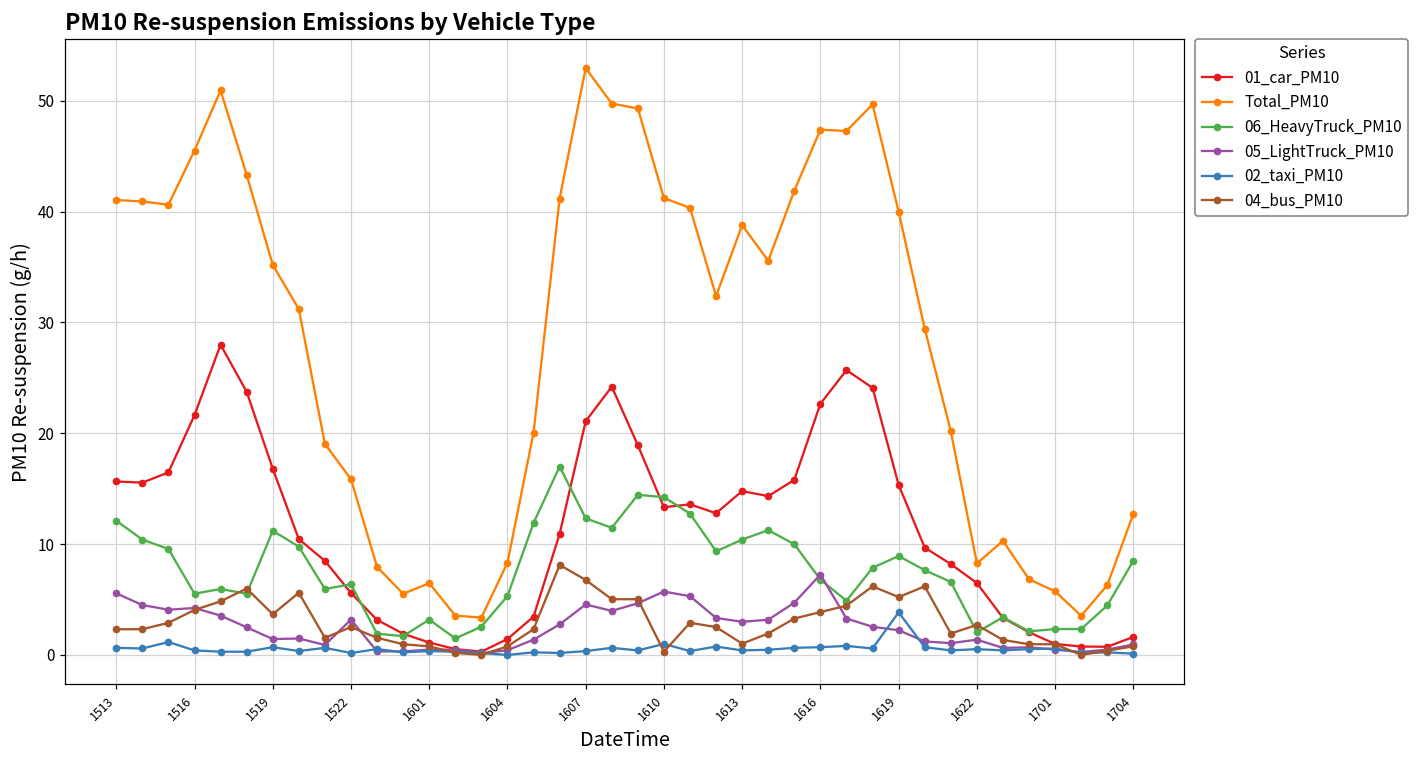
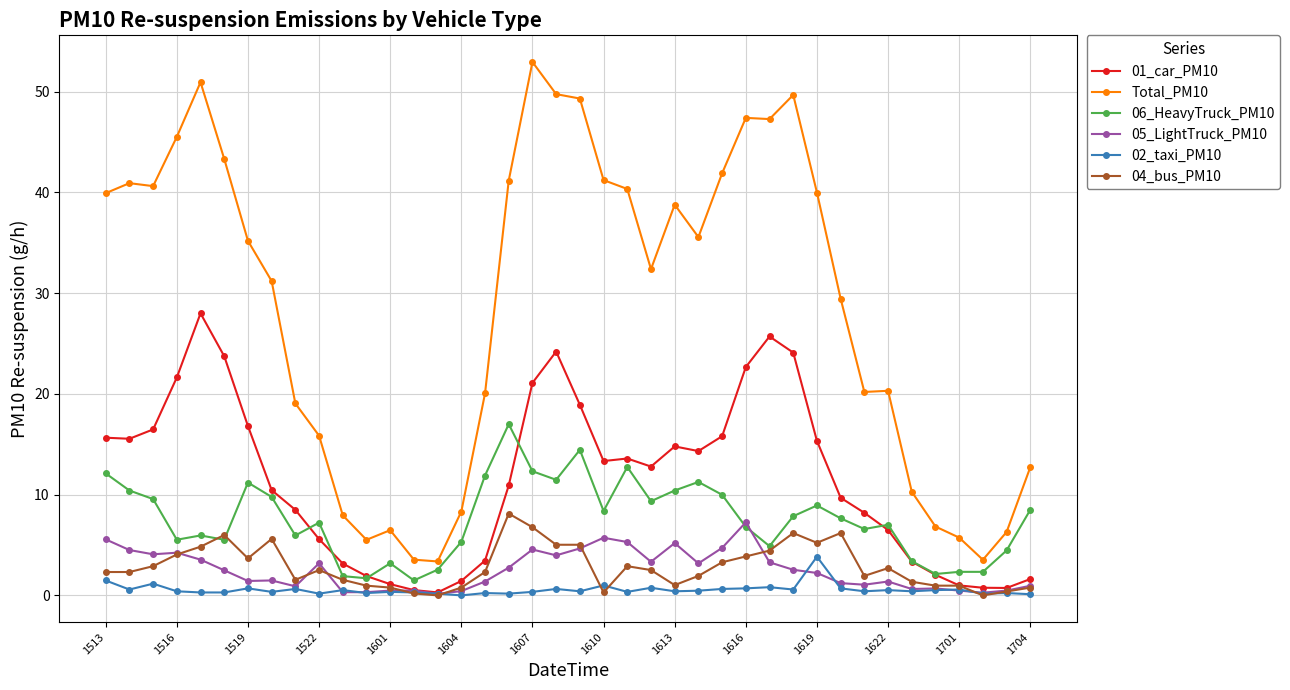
  {
    "01_car_PM10": {
      "1513": 15.6,
      "1516": 21.6,
      "1519": 16.8,
      "1522": 5.6,
      "1601": 1.1,
      "1604": 1.4,
      "1607": 21.1,
      "1610": 13.3,
      "1613": 14.8,
      "1616": 22.7,
      "1619": 15.3,
      "1622": 6.5,
      "1704": 1.6
    },
    "Total_PM10": {
-     "1513": 41.0,
+     "1513": 39.9,
      "1516": 45.5,
      "1519": 35.2,
      "1522": 15.8,
      "1601": 6.5,
      "1604": 8.3,
      "1607": 52.9,
      "1610": 41.2,
      "1613": 38.8,
      "1616": 47.4,
      "1619": 40.0,
-     "1622": 8.3,
+     "1622": 20.3,
      "1701": 5.7,
      "1704": 12.7
    },
    "06_HeavyTruck_PM10": {
      "1513": 12.1,
      "1516": 5.5,
      "1519": 11.2,
-     "1522": 6.4,
+     "1522": 7.2,
      "1601": 3.2,
      "1604": 5.3,
      "1607": 12.3,
-     "1610": 14.2,
+     "1610": 8.4,
      "1613": 10.4,
      "1616": 6.8,
      "1619": 8.9,
-     "1622": 2.0,
+     "1622": 7.0,
      "1701": 2.3,
      "1704": 8.5
    },
    "05_LightTruck_PM10": {
      "1513": 5.6,
      "1519": 1.4,
      "1522": 3.2,
      "1604": 0.4,
      "1607": 4.6,
      "1610": 5.7,
-     "1613": 3.0,
+     "1613": 5.2,
      "1616": 7.3,
      "1619": 2.2,
      "1622": 1.4
    },
    "02_taxi_PM10": {
-     "1513": 0.6,
+     "1513": 1.5,
      "1516": 0.4,
      "1519": 0.7,
      "1522": 0.2,
      "1604": 0.0,
      "1607": 0.3,
      "1610": 1.0,
      "1613": 0.4,
      "1616": 0.7,
      "1619": 3.8,
      "1622": 0.5,
      "1704": 0.1
    },
    "04_bus_PM10": {
      "1513": 2.3,
      "1519": 3.7,
      "1522": 2.5,
      "1601": 0.8,
      "1604": 0.8,
      "1607": 6.8,
      "1610": 0.3,
      "1613": 1.0,
      "1616": 3.9,
      "1619": 5.2,
      "1622": 2.7
    }
  }
